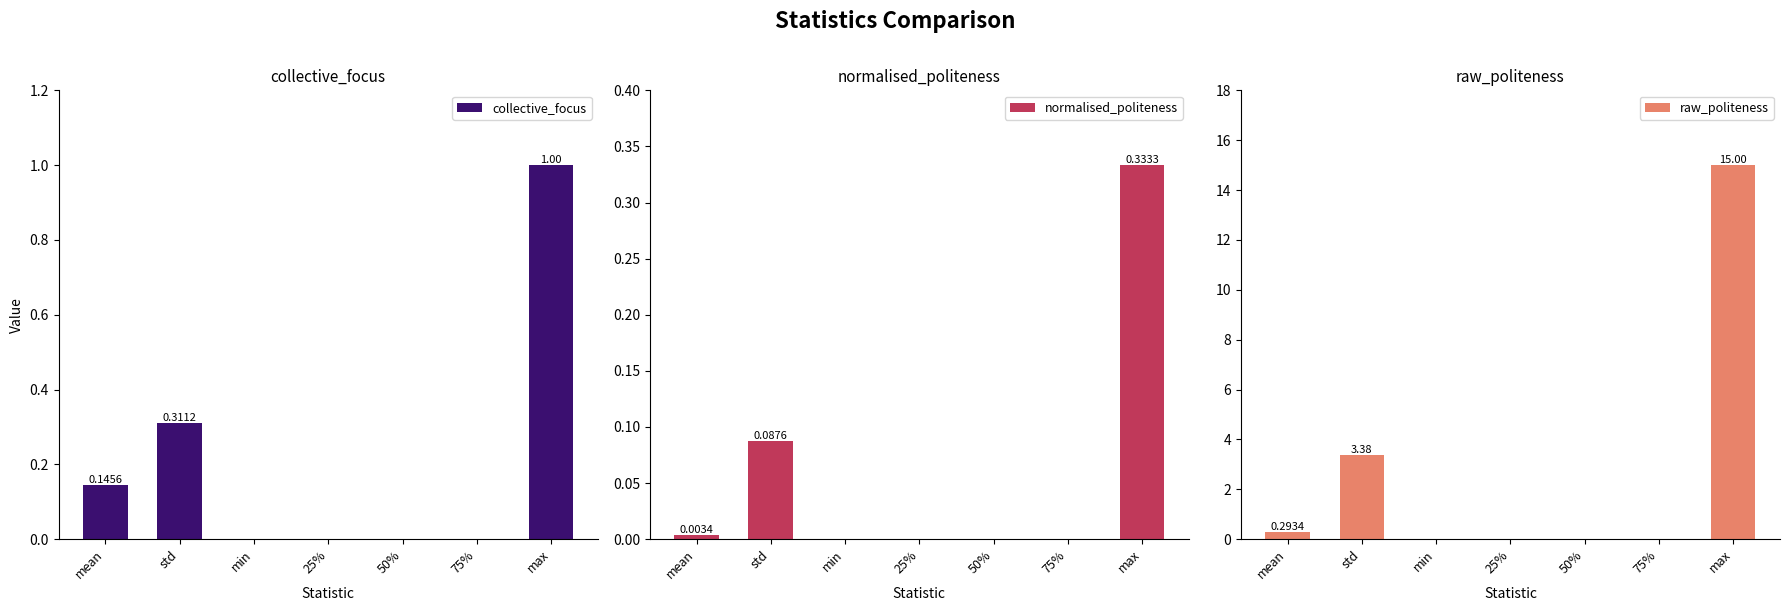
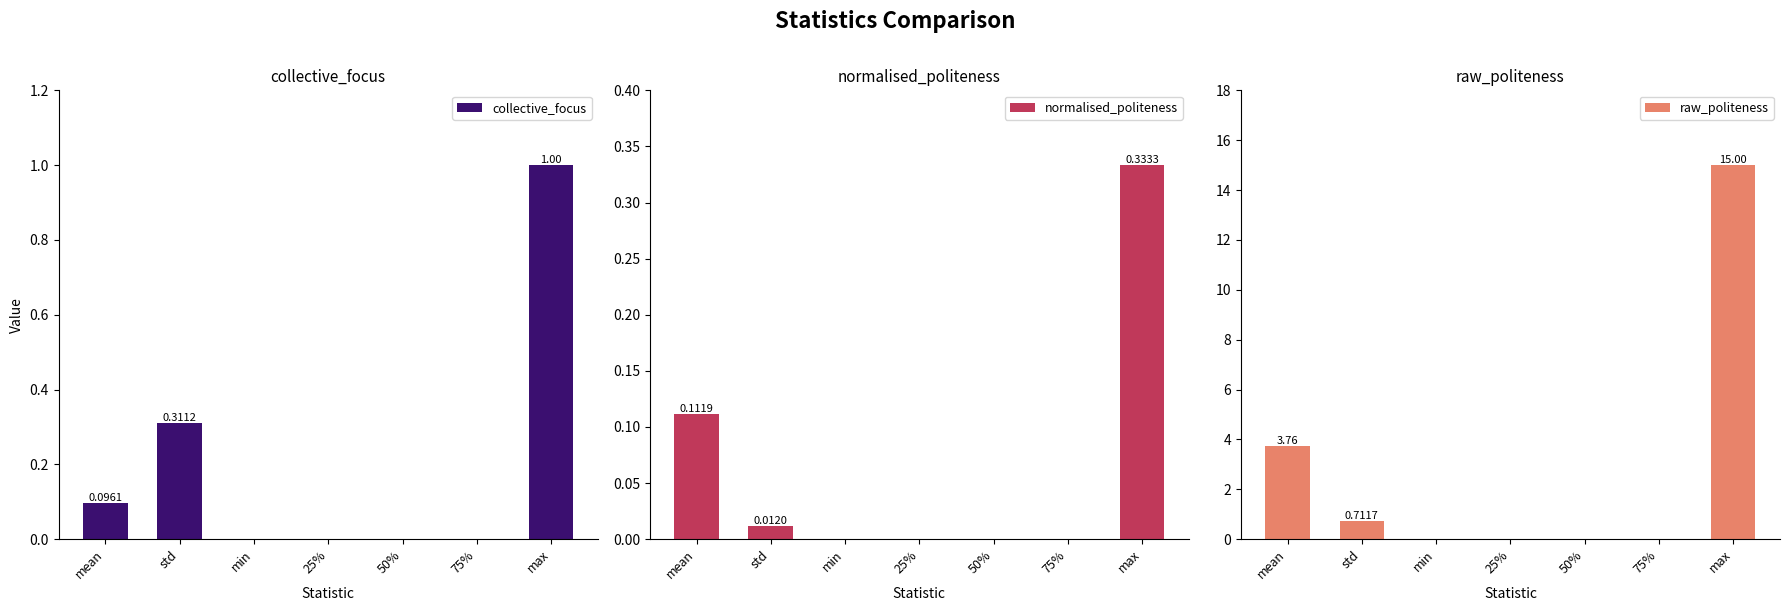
  {
    "collective_focus": {
-     "mean": 0.1456,
+     "mean": 0.0961,
      "std": 0.3112,
      "max": 1.00
    },
    "normalised_politeness": {
-     "mean": 0.0034,
-     "std": 0.0876,
+     "mean": 0.1119,
+     "std": 0.0120,
      "max": 0.3333
    },
    "raw_politeness": {
-     "mean": 0.2934,
-     "std": 3.38,
+     "mean": 3.76,
+     "std": 0.7117,
      "max": 15.00
    }
  }
